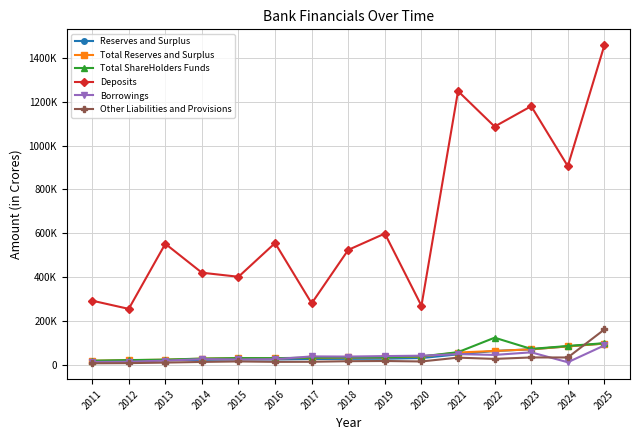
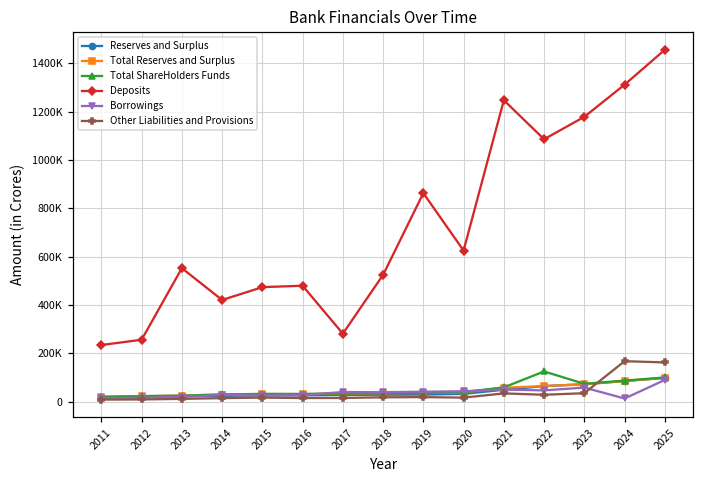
  {
    "Total ShareHolders Funds": {
      "2022": 120000
    },
    "Deposits": {
-     "2011": 290000,
+     "2011": 230000,
      "2012": 260000,
      "2013": 550000,
      "2014": 420000,
-     "2015": 400000,
-     "2016": 560000,
+     "2015": 470000,
+     "2016": 480000,
      "2017": 280000,
      "2018": 520000,
-     "2019": 600000,
-     "2020": 270000,
+     "2019": 860000,
+     "2020": 630000,
      "2021": 1250000,
      "2022": 1090000,
      "2023": 1180000,
-     "2024": 910000,
+     "2024": 1310000,
      "2025": 1460000
    },
    "Borrowings": {
      "2022": 50000,
      "2023": 60000,
      "2024": 10000
    },
    "Other Liabilities and Provisions": {
      "2017": 20000,
      "2020": 20000,
      "2021": 30000,
      "2022": 30000,
      "2023": 30000,
-     "2024": 30000,
+     "2024": 170000,
      "2025": 160000
    }
  }
